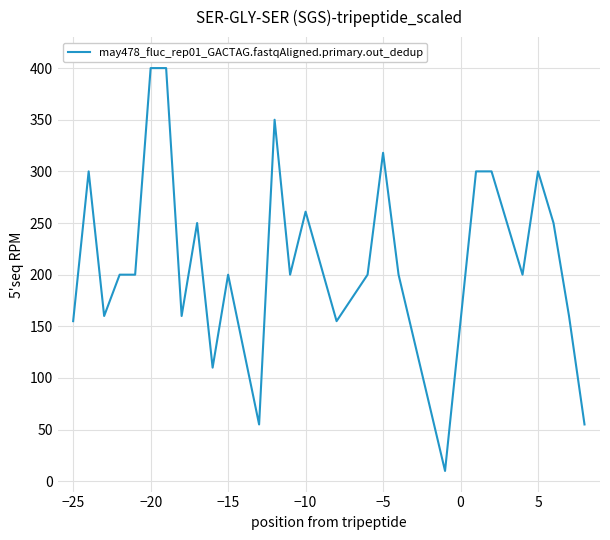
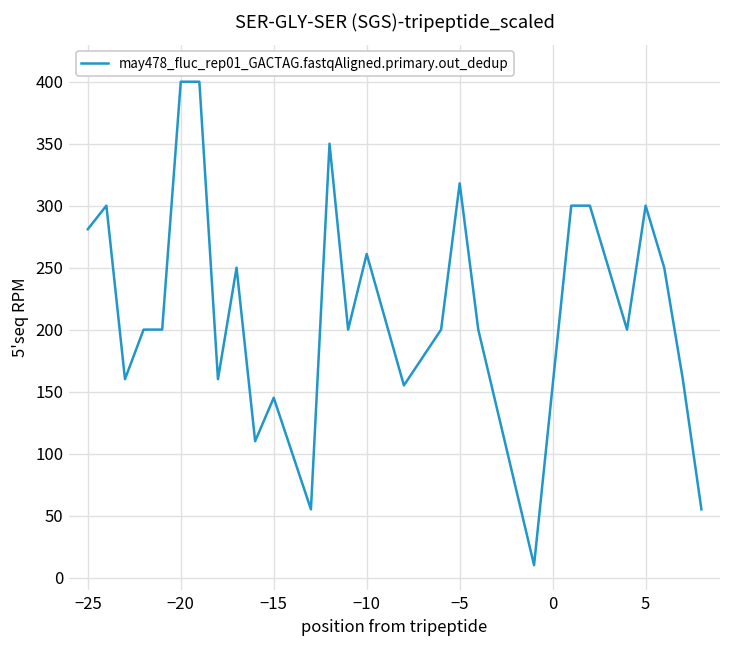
  {
-   "−25": 155,
+   "−25": 281,
    "−20": 400,
-   "−15": 200,
+   "−15": 145,
    "−10": 261,
    "−5": 318,
    "5": 300
  }
